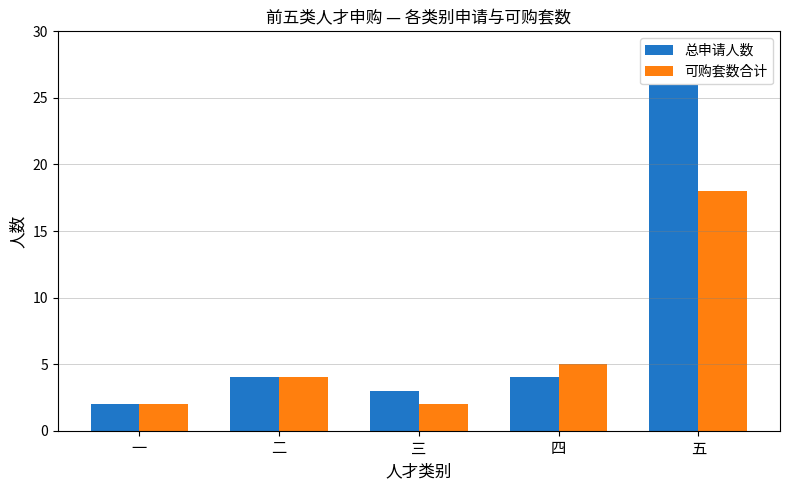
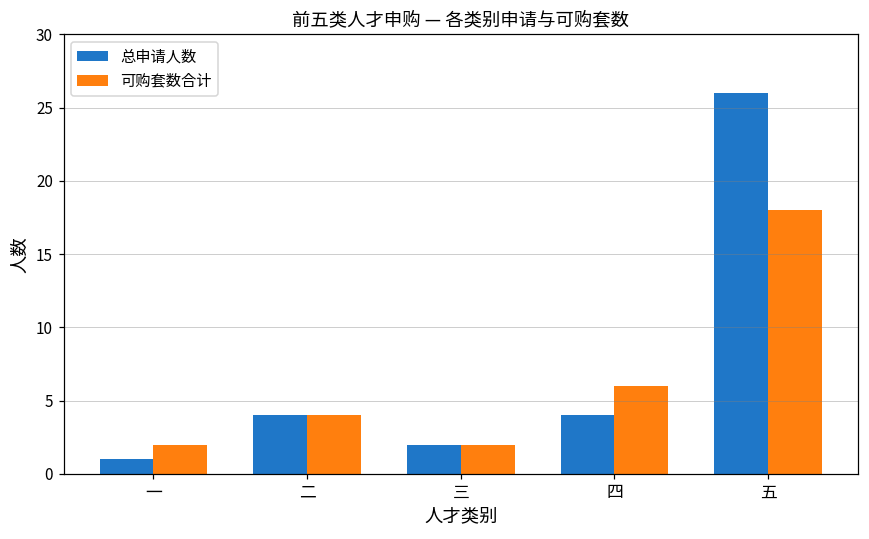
  {
    "总申请人数": {
-     "一": 2,
+     "一": 1,
      "二": 4,
-     "三": 3,
+     "三": 2,
      "四": 4,
      "五": 26
    },
    "可购套数合计": {
      "一": 2,
      "二": 4,
      "三": 2,
-     "四": 5,
+     "四": 6,
      "五": 18
    }
  }
